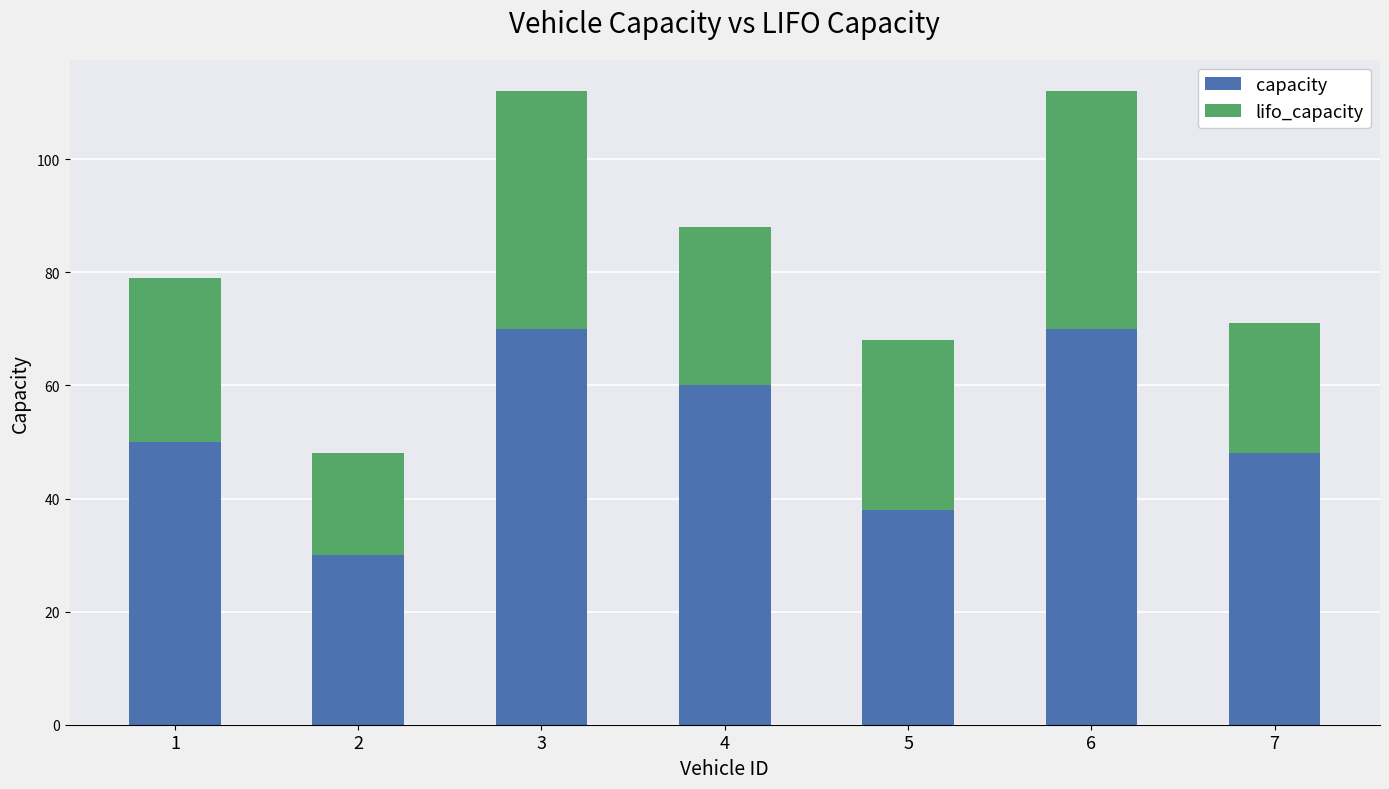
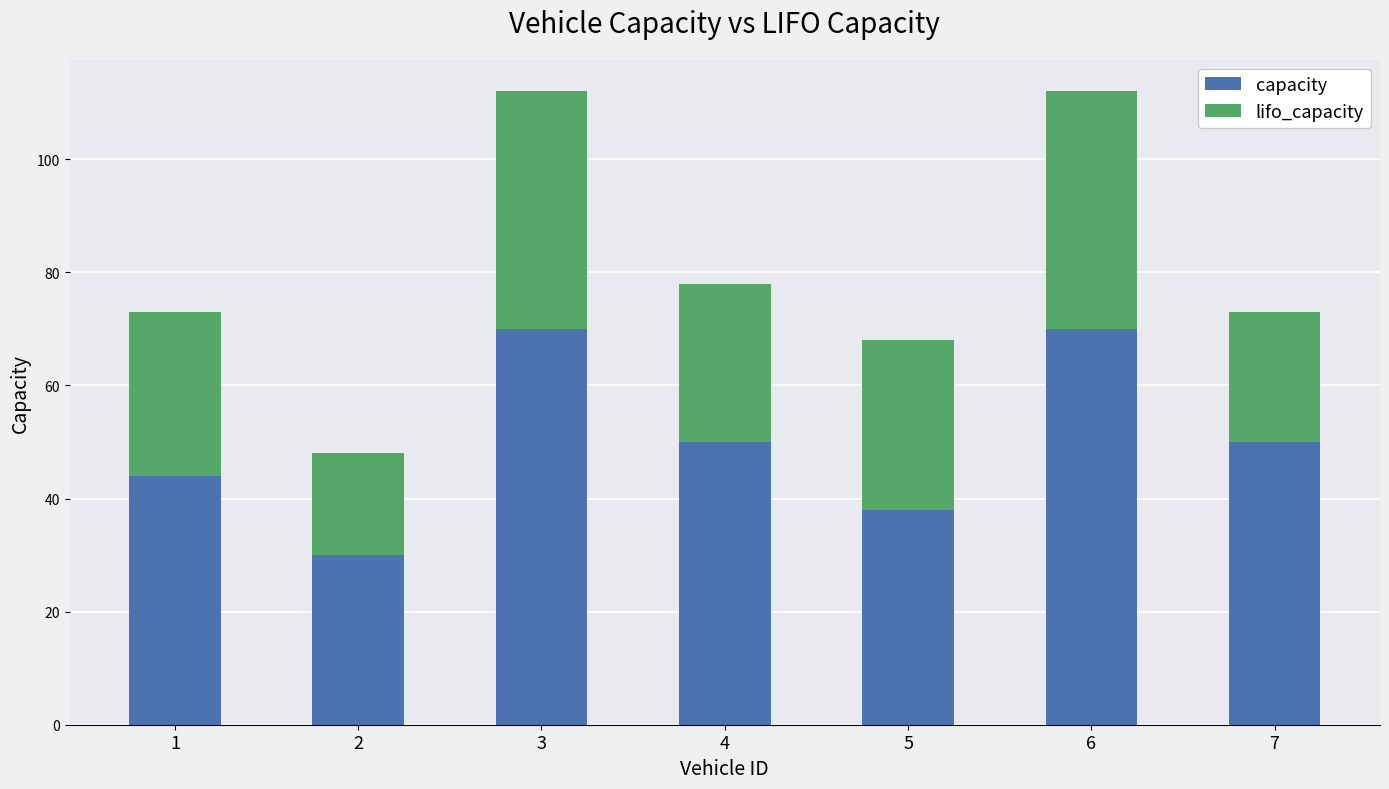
  {
    "capacity": {
-     "1": 50,
+     "1": 44,
      "2": 30,
      "3": 70,
-     "4": 60,
+     "4": 50,
      "5": 38,
      "6": 70,
-     "7": 48
+     "7": 50
    },
    "lifo_capacity": {
      "1": 29,
      "2": 18,
      "3": 42,
      "4": 28,
      "5": 30,
      "6": 42,
      "7": 23
    }
  }
